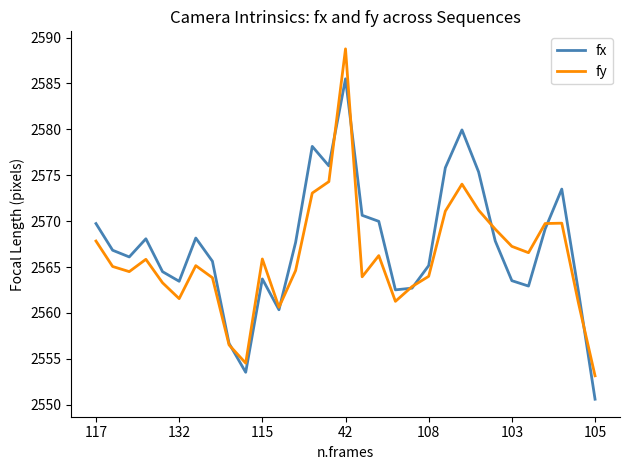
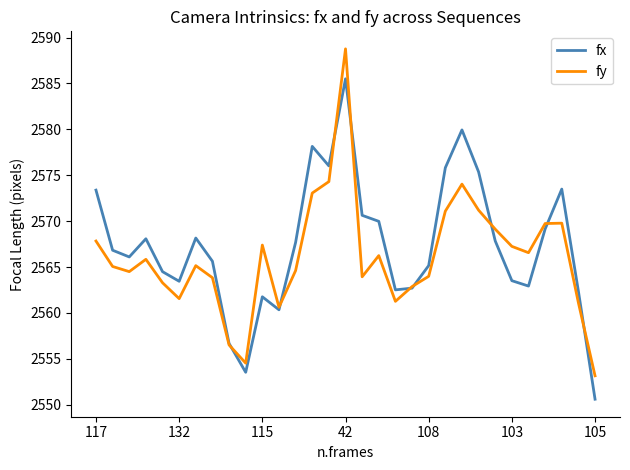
  {
    "fx": {
-     "117": 2570,
+     "117": 2573,
      "132": 2563,
-     "115": 2564,
+     "115": 2562,
      "42": 2586,
      "108": 2565,
      "103": 2564,
      "105": 2551
    },
    "fy": {
      "117": 2568,
      "132": 2562,
-     "115": 2566,
+     "115": 2567,
      "42": 2589,
      "108": 2564,
      "103": 2567,
      "105": 2553
    }
  }
